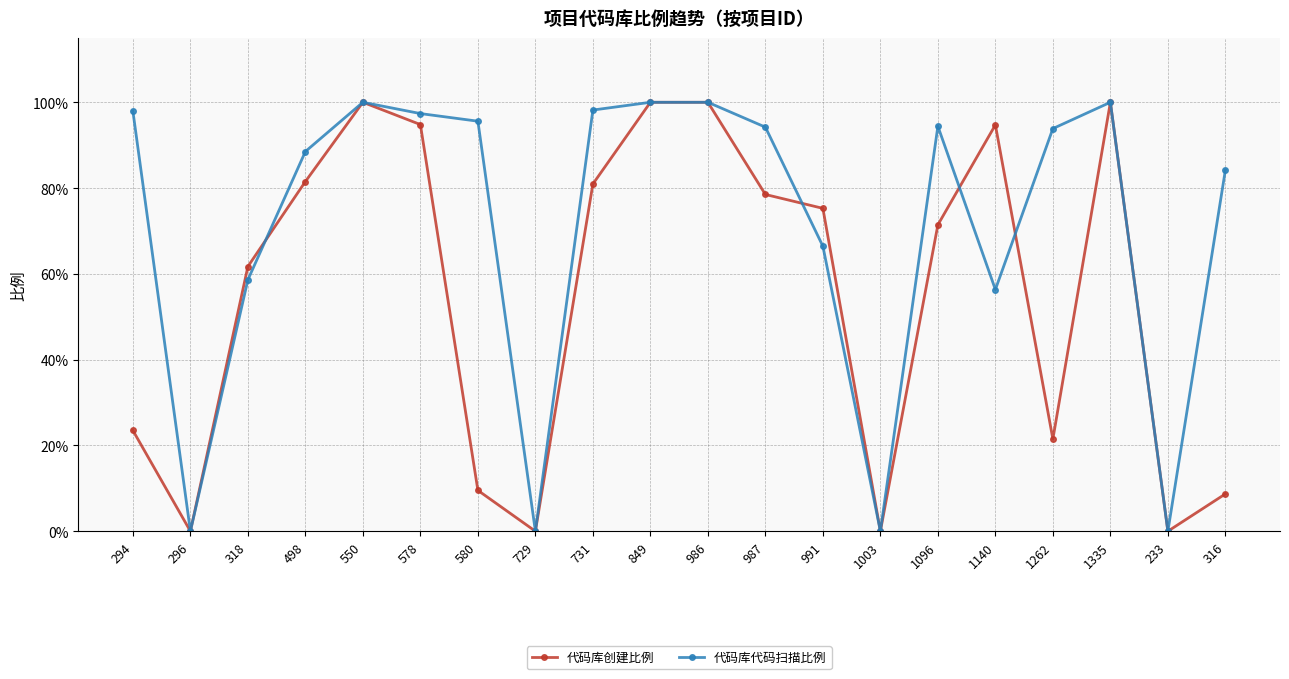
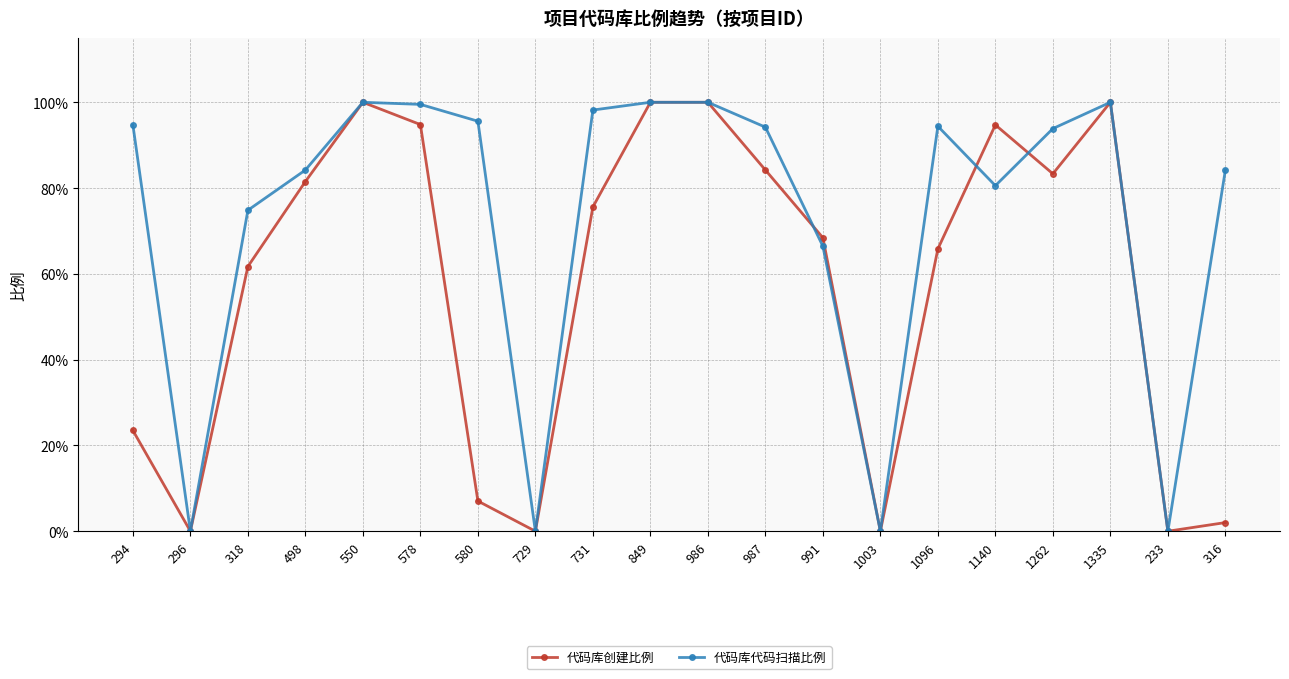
  {
    "代码库创建比例": {
      "294": "23%",
      "318": "62%",
      "498": "82%",
      "578": "95%",
-     "580": "10%",
-     "731": "81%",
-     "987": "79%",
-     "991": "75%",
-     "1096": "71%",
+     "580": "7%",
+     "731": "76%",
+     "987": "84%",
+     "991": "68%",
+     "1096": "66%",
      "1140": "95%",
-     "1262": "21%",
-     "316": "9%"
+     "1262": "83%",
+     "316": "2%"
    },
    "代码库代码扫描比例": {
-     "294": "98%",
-     "318": "59%",
-     "498": "89%",
-     "578": "97%",
+     "294": "95%",
+     "318": "75%",
+     "498": "84%",
+     "578": "100%",
      "580": "96%",
      "731": "98%",
      "987": "94%",
      "991": "66%",
      "1096": "94%",
-     "1140": "56%",
+     "1140": "81%",
      "1262": "94%",
      "316": "84%"
    }
  }
